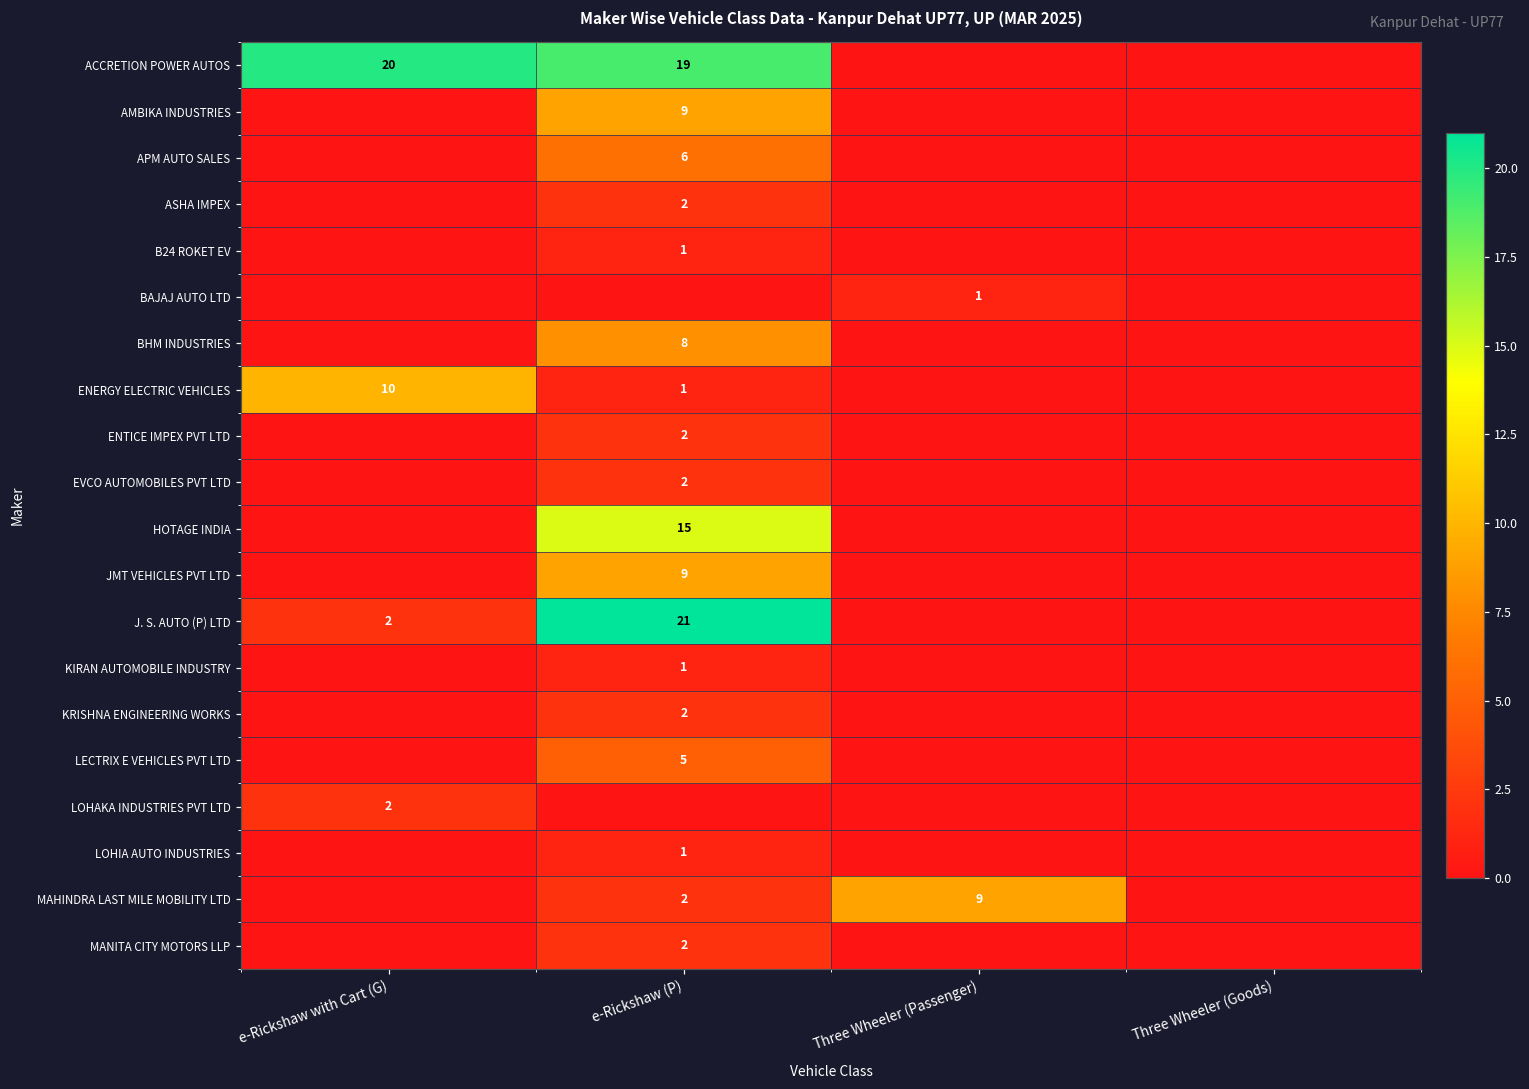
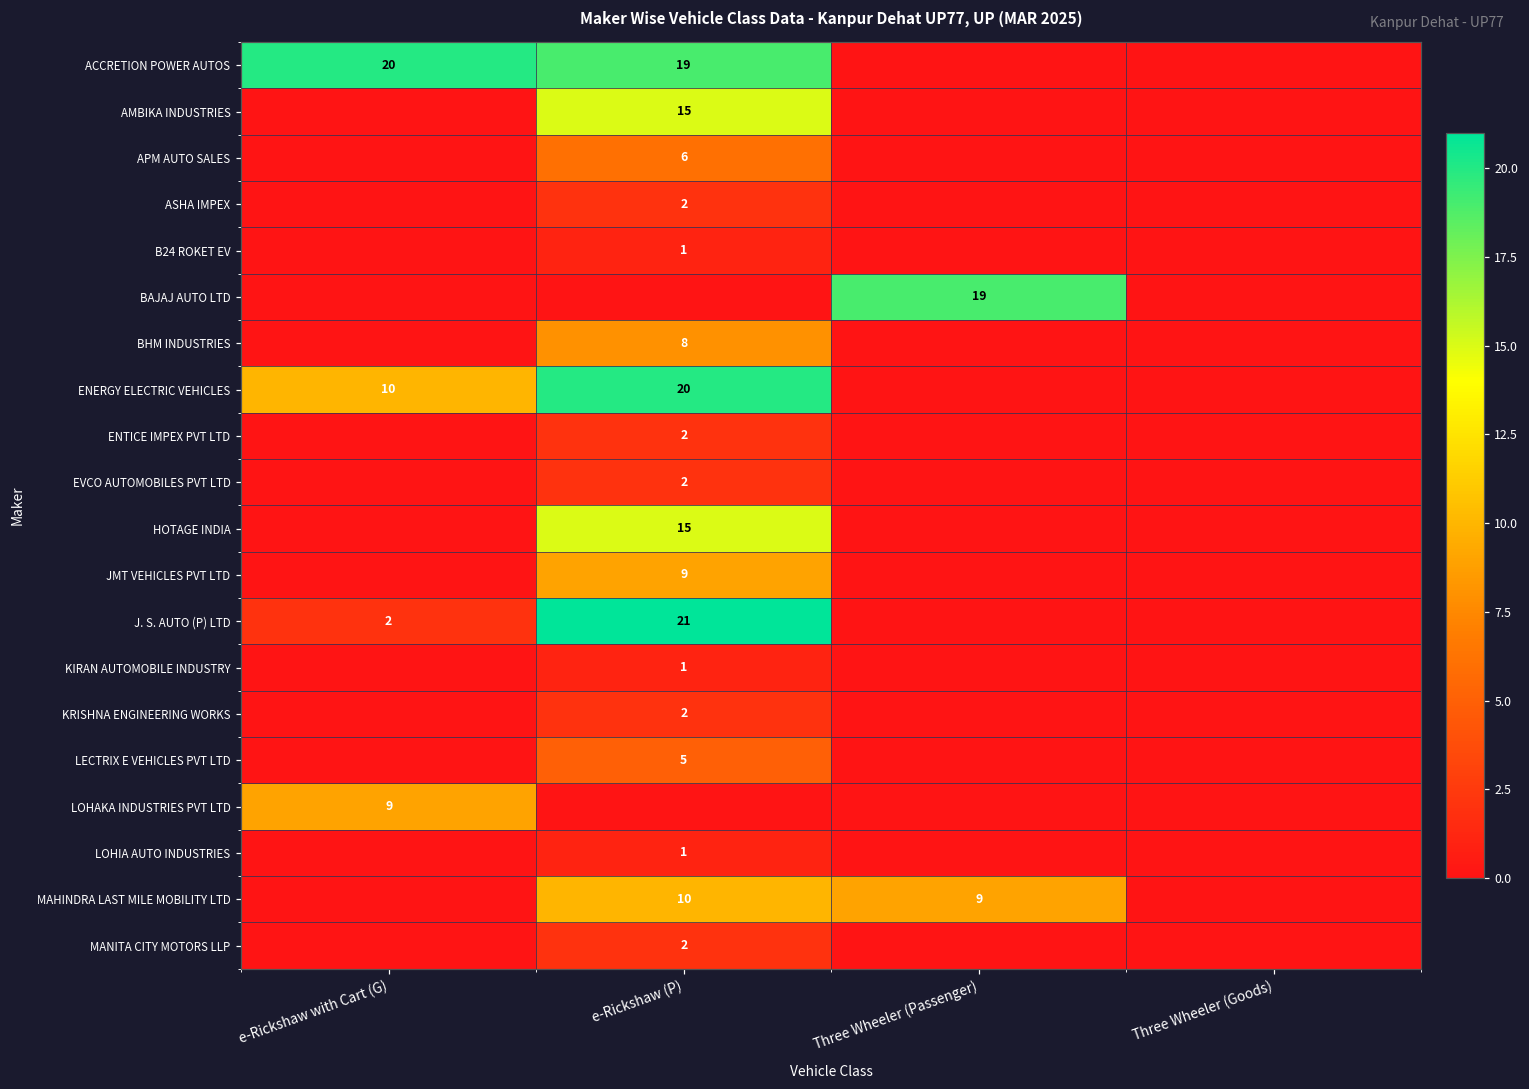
  {
    "ACCRETION POWER AUTOS": {
      "e-Rickshaw with Cart (G)": 20,
      "e-Rickshaw (P)": 19
    },
    "AMBIKA INDUSTRIES": {
-     "e-Rickshaw (P)": 9
+     "e-Rickshaw (P)": 15
    },
    "APM AUTO SALES": {
      "e-Rickshaw (P)": 6
    },
    "ASHA IMPEX": {
      "e-Rickshaw (P)": 2
    },
    "B24 ROKET EV": {
      "e-Rickshaw (P)": 1
    },
    "BAJAJ AUTO LTD": {
-     "Three Wheeler (Passenger)": 1
+     "Three Wheeler (Passenger)": 19
    },
    "BHM INDUSTRIES": {
      "e-Rickshaw (P)": 8
    },
    "ENERGY ELECTRIC VEHICLES": {
      "e-Rickshaw with Cart (G)": 10,
-     "e-Rickshaw (P)": 1
+     "e-Rickshaw (P)": 20
    },
    "ENTICE IMPEX PVT LTD": {
      "e-Rickshaw (P)": 2
    },
    "EVCO AUTOMOBILES PVT LTD": {
      "e-Rickshaw (P)": 2
    },
    "HOTAGE INDIA": {
      "e-Rickshaw (P)": 15
    },
    "JMT VEHICLES PVT LTD": {
      "e-Rickshaw (P)": 9
    },
    "J. S. AUTO (P) LTD": {
      "e-Rickshaw with Cart (G)": 2,
      "e-Rickshaw (P)": 21
    },
    "KIRAN AUTOMOBILE INDUSTRY": {
      "e-Rickshaw (P)": 1
    },
    "KRISHNA ENGINEERING WORKS": {
      "e-Rickshaw (P)": 2
    },
    "LECTRIX E VEHICLES PVT LTD": {
      "e-Rickshaw (P)": 5
    },
    "LOHAKA INDUSTRIES PVT LTD": {
-     "e-Rickshaw with Cart (G)": 2
+     "e-Rickshaw with Cart (G)": 9
    },
    "LOHIA AUTO INDUSTRIES": {
      "e-Rickshaw (P)": 1
    },
    "MAHINDRA LAST MILE MOBILITY LTD": {
-     "e-Rickshaw (P)": 2,
+     "e-Rickshaw (P)": 10,
      "Three Wheeler (Passenger)": 9
    },
    "MANITA CITY MOTORS LLP": {
      "e-Rickshaw (P)": 2
    }
  }
